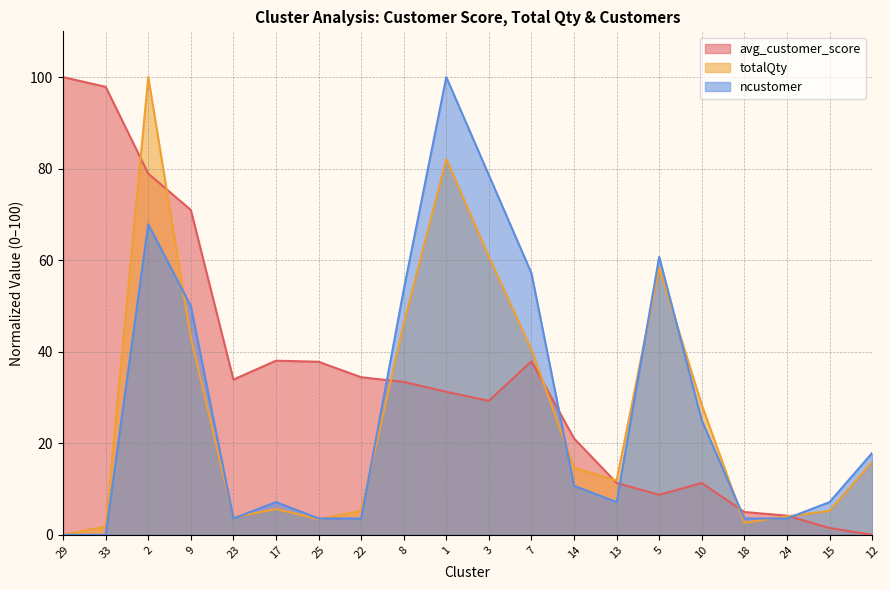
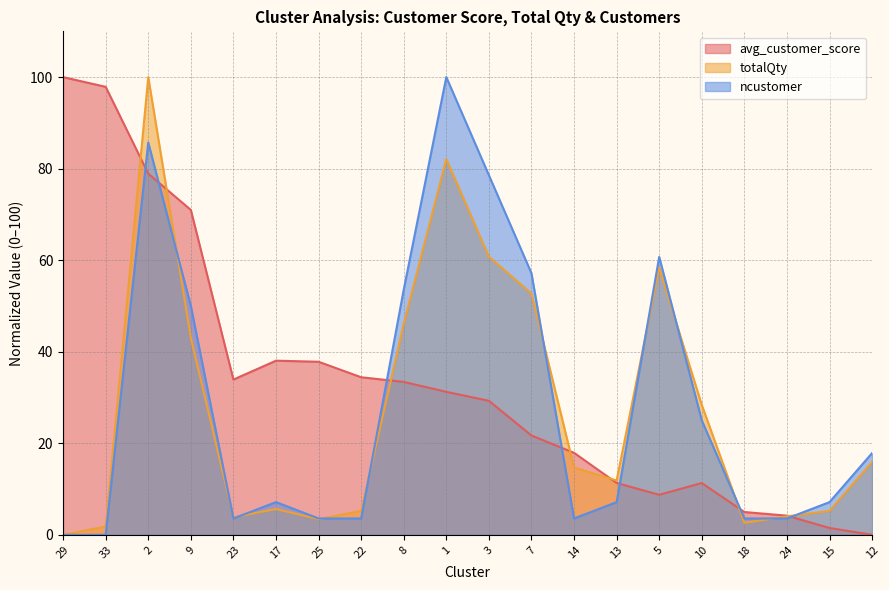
  {
    "avg_customer_score": {
      "29": 100,
      "33": 98,
      "2": 79,
      "9": 71,
      "23": 34,
      "17": 38,
      "25": 38,
      "22": 34,
      "8": 33,
      "1": 31,
      "3": 29,
-     "7": 38,
-     "14": 21,
+     "7": 22,
+     "14": 18,
      "5": 9,
      "10": 11,
      "18": 5,
      "15": 1,
      "12": 0
    },
    "totalQty": {
      "33": 2,
      "2": 100,
      "9": 43,
      "17": 6,
      "22": 5,
      "8": 46,
      "1": 82,
      "3": 61,
-     "7": 40,
+     "7": 53,
      "14": 15,
      "5": 58,
      "10": 28,
      "18": 3,
      "15": 5,
      "12": 16
    },
    "ncustomer": {
      "33": 0,
-     "2": 68,
+     "2": 86,
      "9": 50,
      "17": 7,
      "22": 4,
      "8": 54,
      "1": 100,
      "3": 79,
      "7": 57,
-     "14": 11,
+     "14": 4,
      "13": 7,
      "5": 61,
      "10": 25,
      "18": 4,
      "15": 7,
      "12": 18
    }
  }
